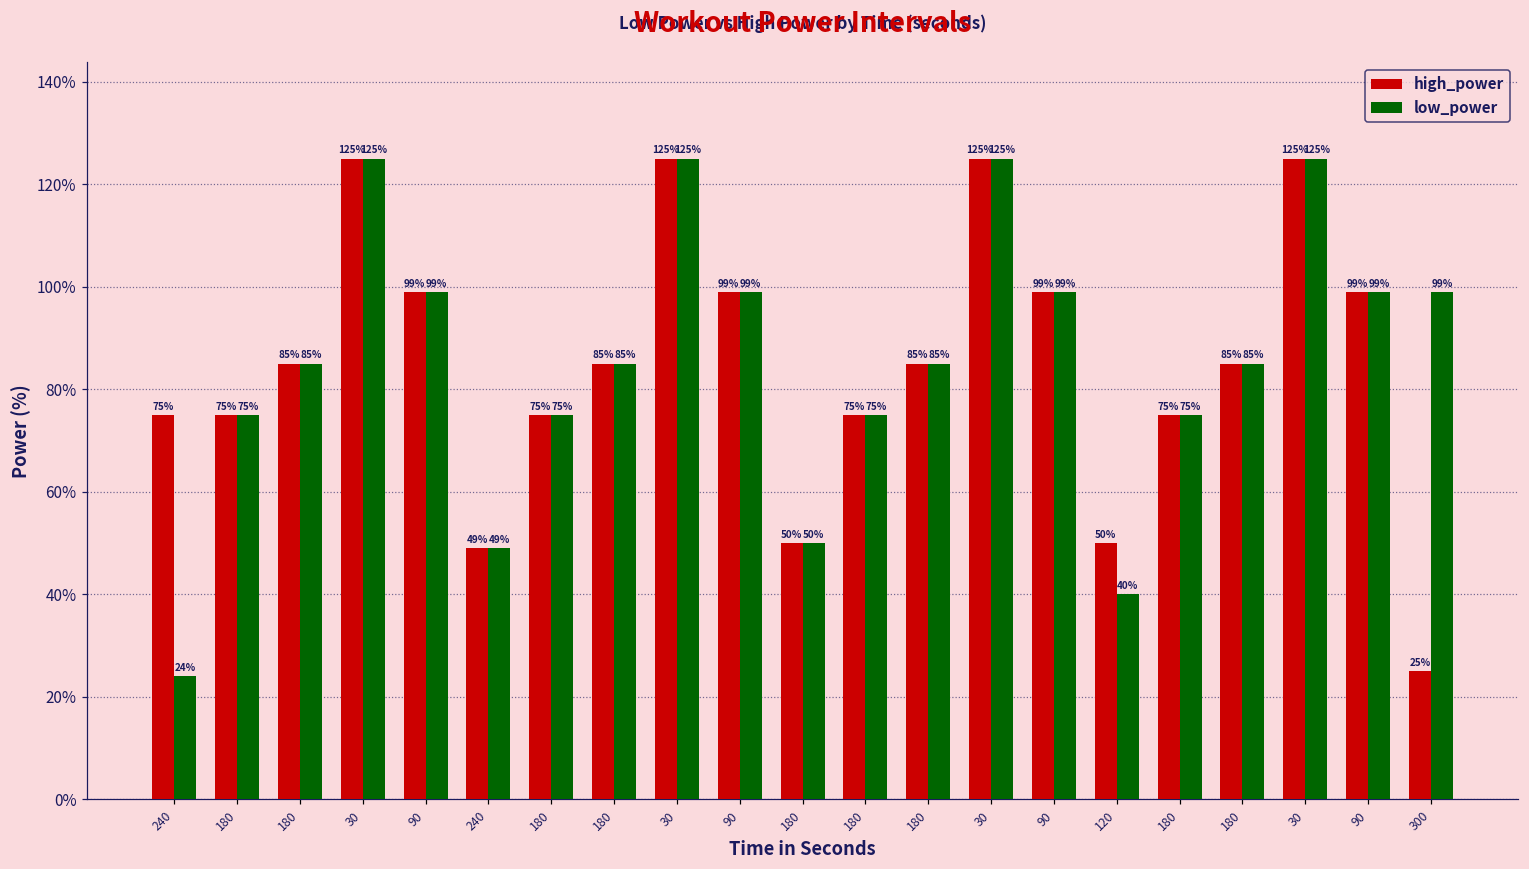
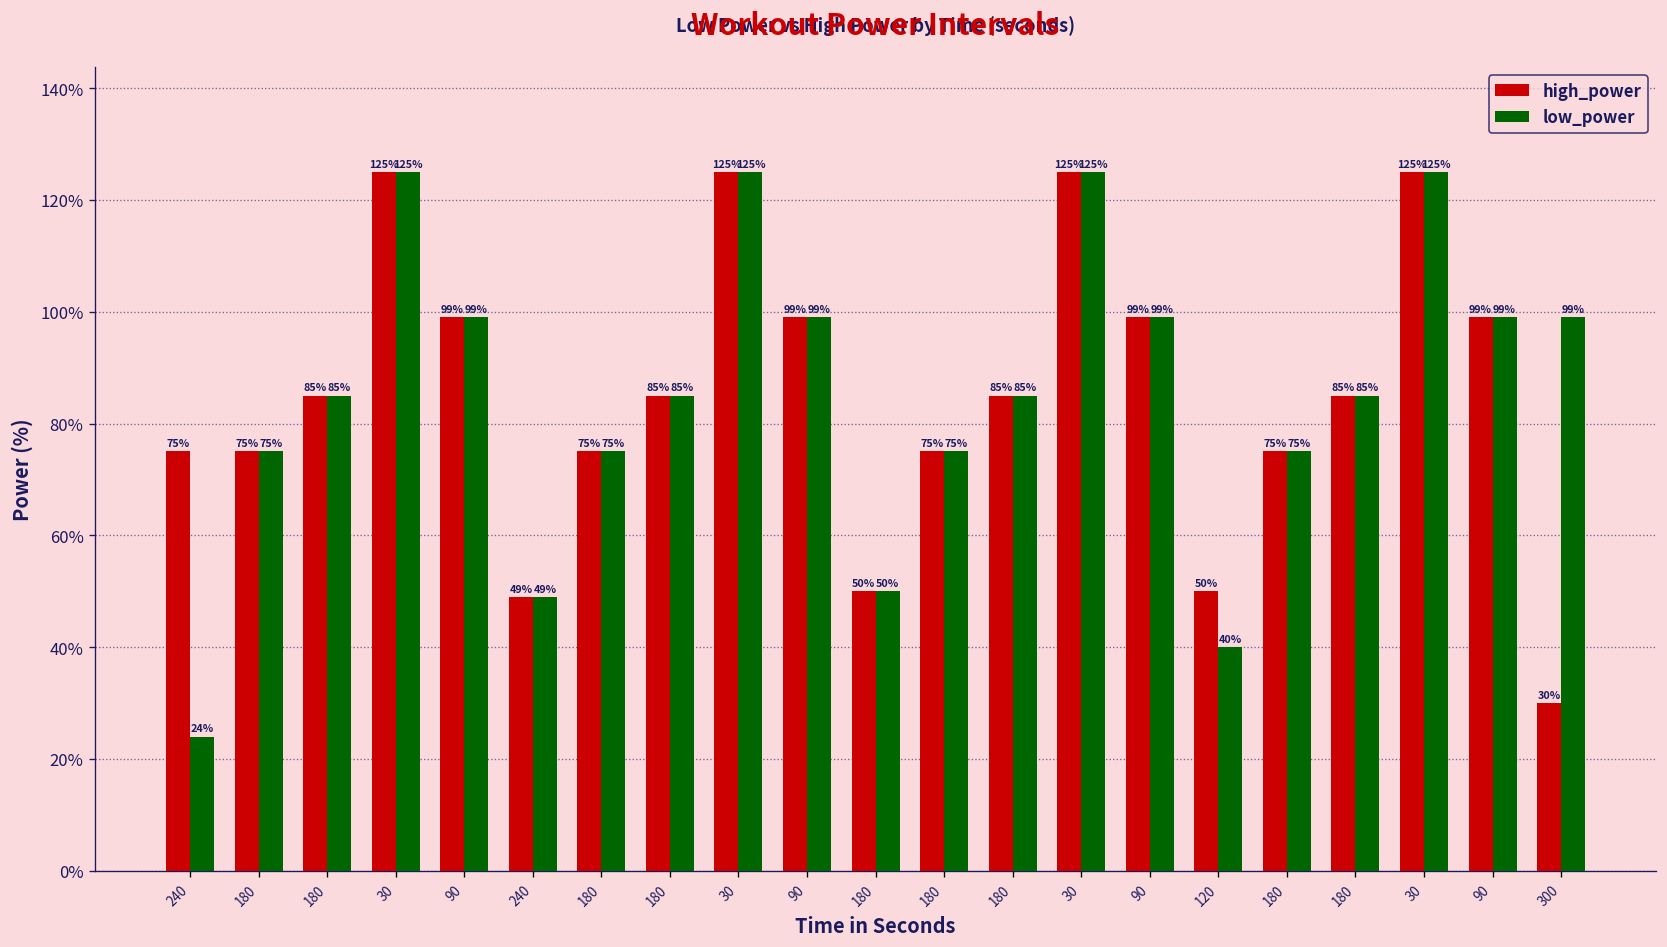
  {
    "high_power": {
      "120": "50%",
-     "300": "25%"
+     "300": "30%"
    },
    "low_power": {
      "120": "40%",
      "300": "99%"
    }
  }
